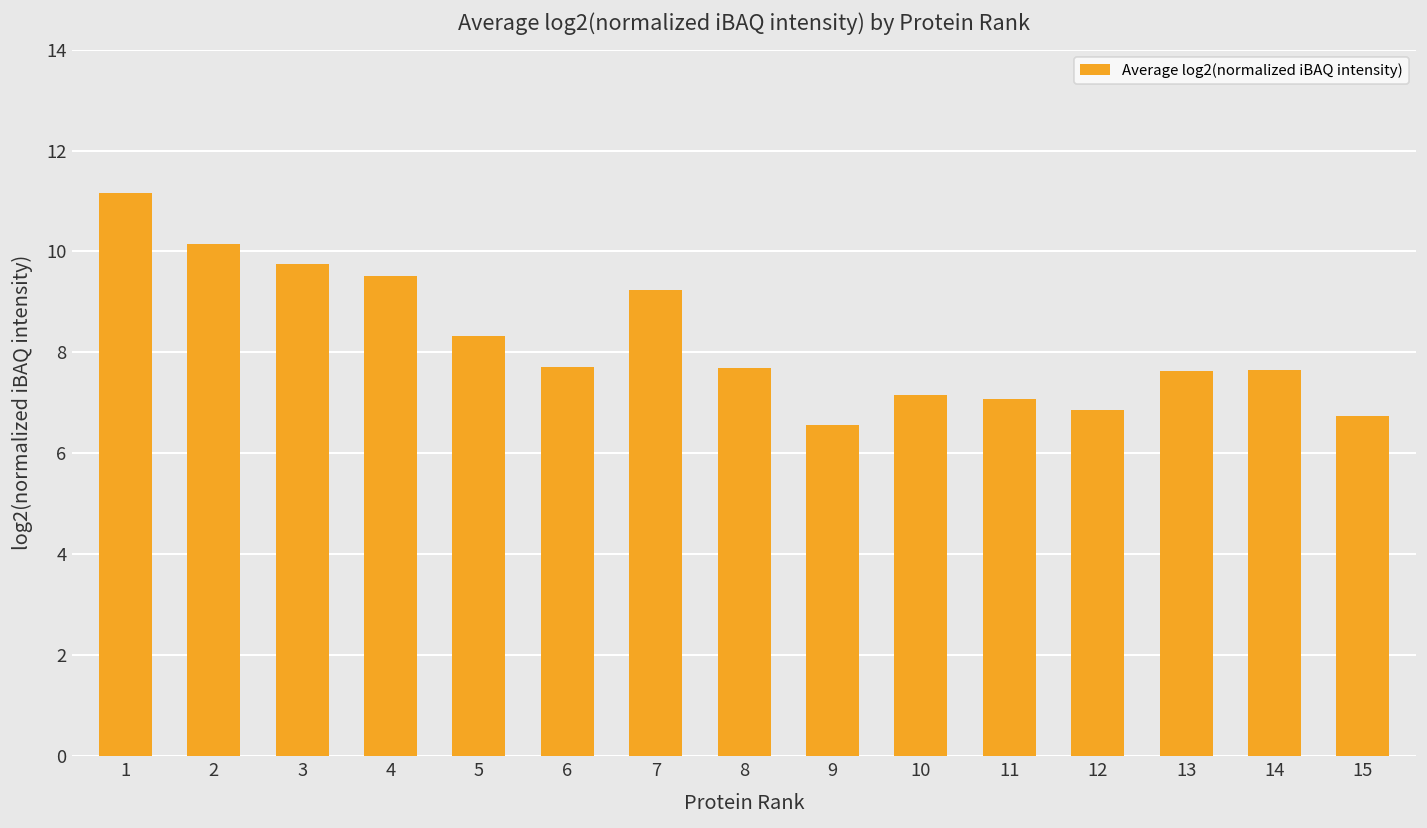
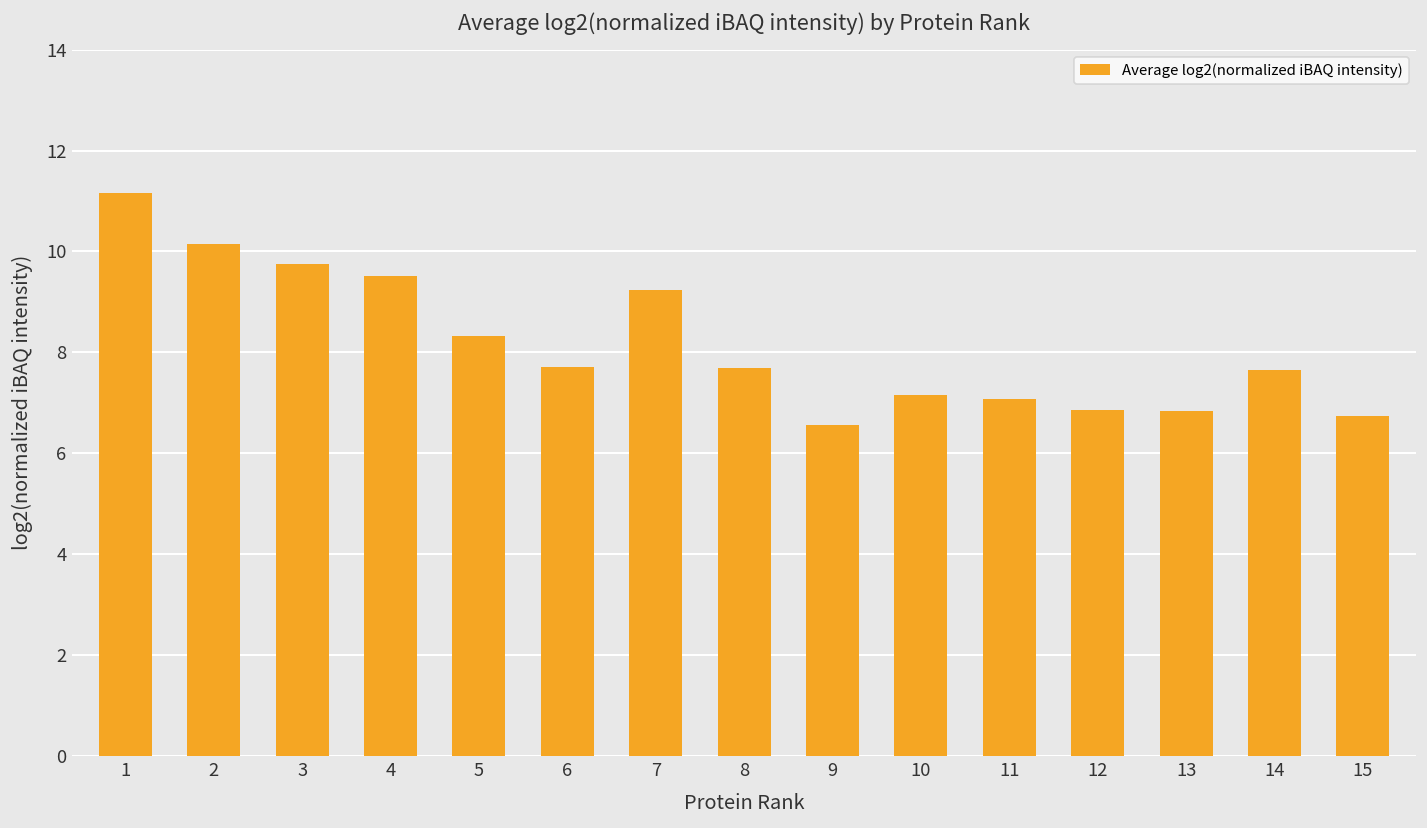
  {
    "1": 11.2,
    "2": 10.1,
    "3": 9.8,
    "4": 9.5,
    "5": 8.3,
    "6": 7.7,
    "7": 9.2,
    "8": 7.7,
    "9": 6.6,
    "10": 7.2,
    "11": 7.1,
    "12": 6.9,
-   "13": 7.6,
+   "13": 6.8,
    "14": 7.7,
    "15": 6.7
  }
